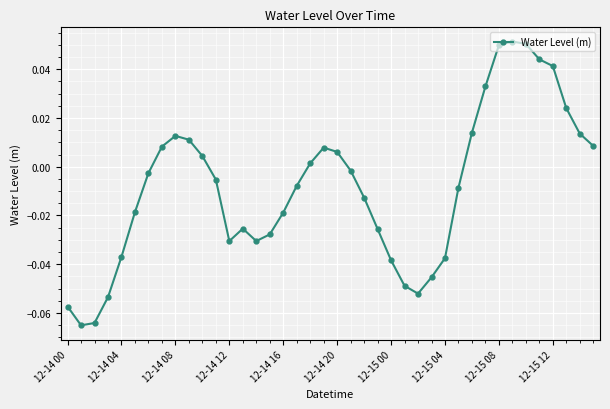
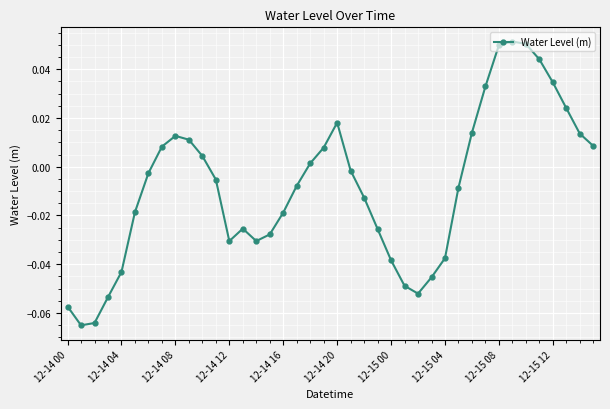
  {
    "12-14 00": -0.057,
-   "12-14 04": -0.037,
+   "12-14 04": -0.043,
    "12-14 08": 0.013,
    "12-14 12": -0.030,
    "12-14 16": -0.019,
-   "12-14 20": 0.006,
+   "12-14 20": 0.018,
    "12-15 00": -0.038,
    "12-15 04": -0.038,
-   "12-15 12": 0.041
+   "12-15 12": 0.035
  }
